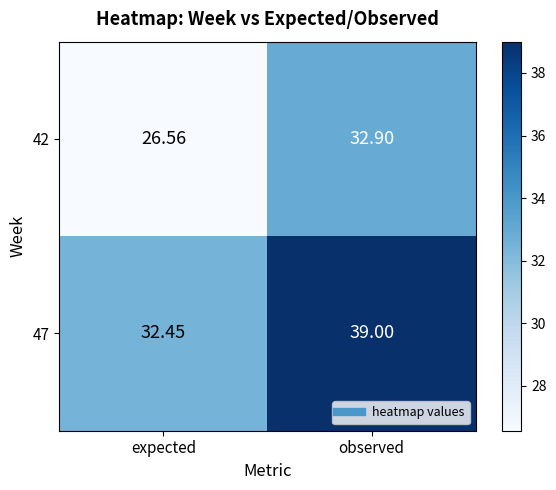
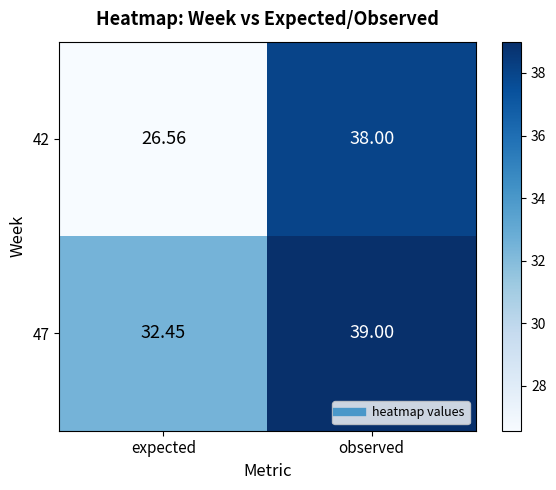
  {
    "42": {
      "expected": 26.56,
-     "observed": 32.90
+     "observed": 38.00
    },
    "47": {
      "expected": 32.45,
      "observed": 39.00
    }
  }
